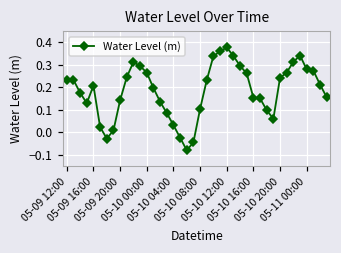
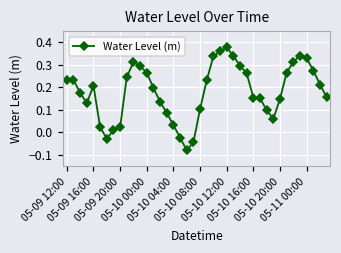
  {
    "05-09 12:00": 0.23,
    "05-09 16:00": 0.21,
-   "05-09 20:00": 0.14,
+   "05-09 20:00": 0.02,
    "05-10 00:00": 0.27,
    "05-10 04:00": 0.03,
    "05-10 08:00": 0.10,
    "05-10 12:00": 0.38,
    "05-10 16:00": 0.15,
-   "05-10 20:00": 0.24,
-   "05-11 00:00": 0.28
+   "05-10 20:00": 0.15,
+   "05-11 00:00": 0.33
  }
